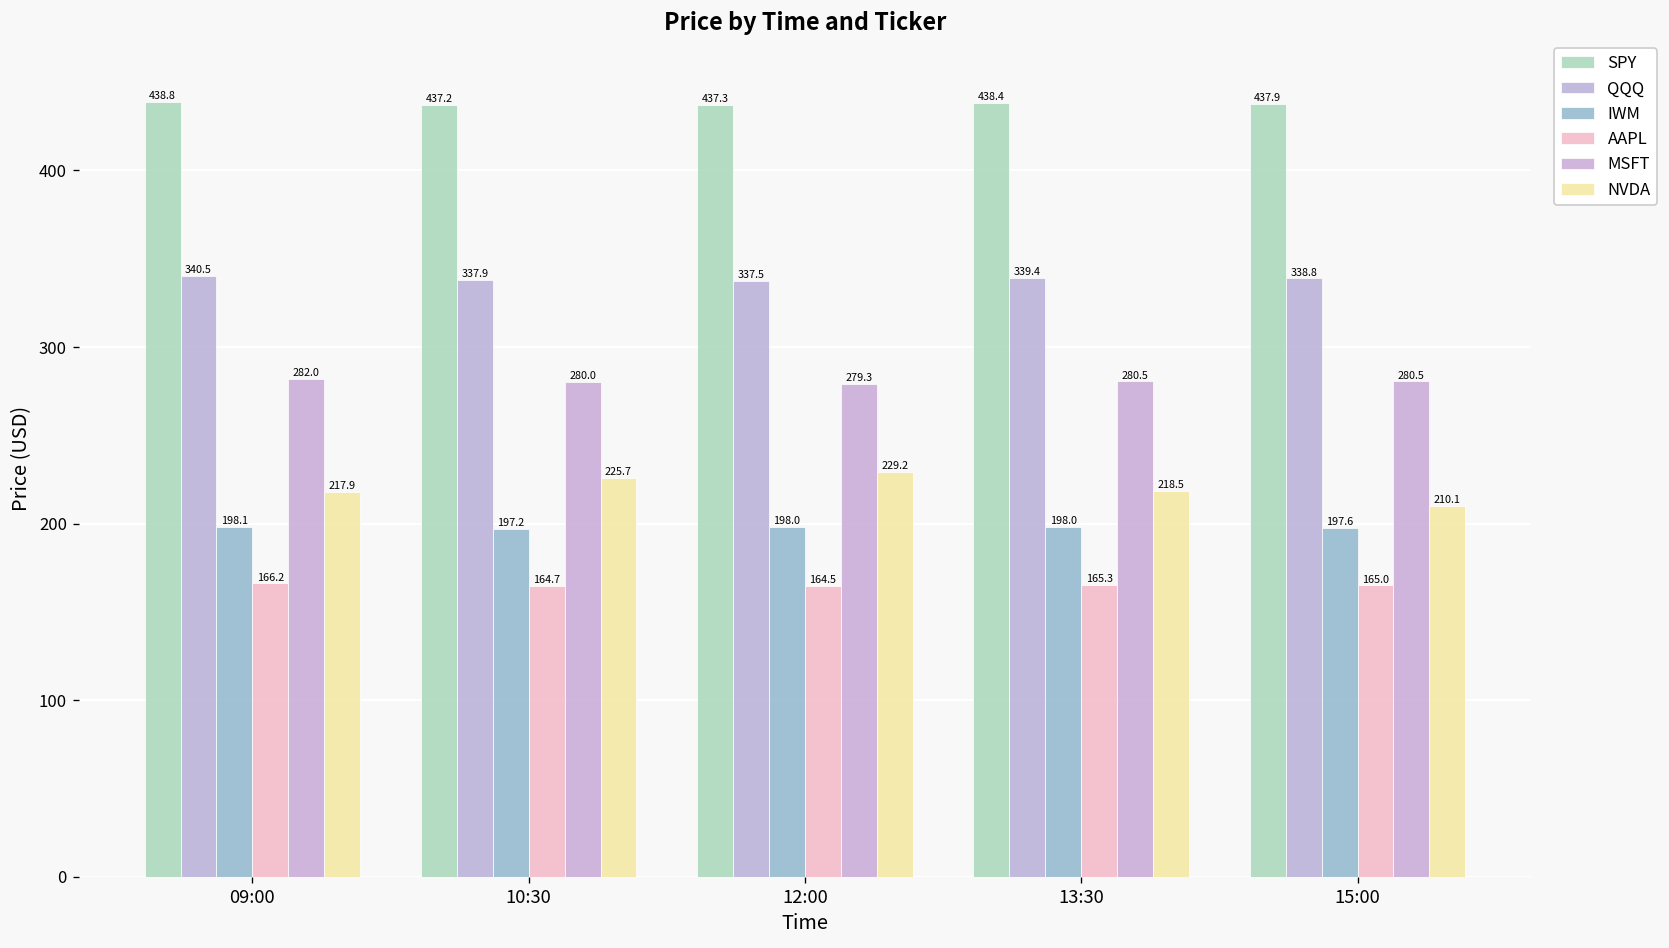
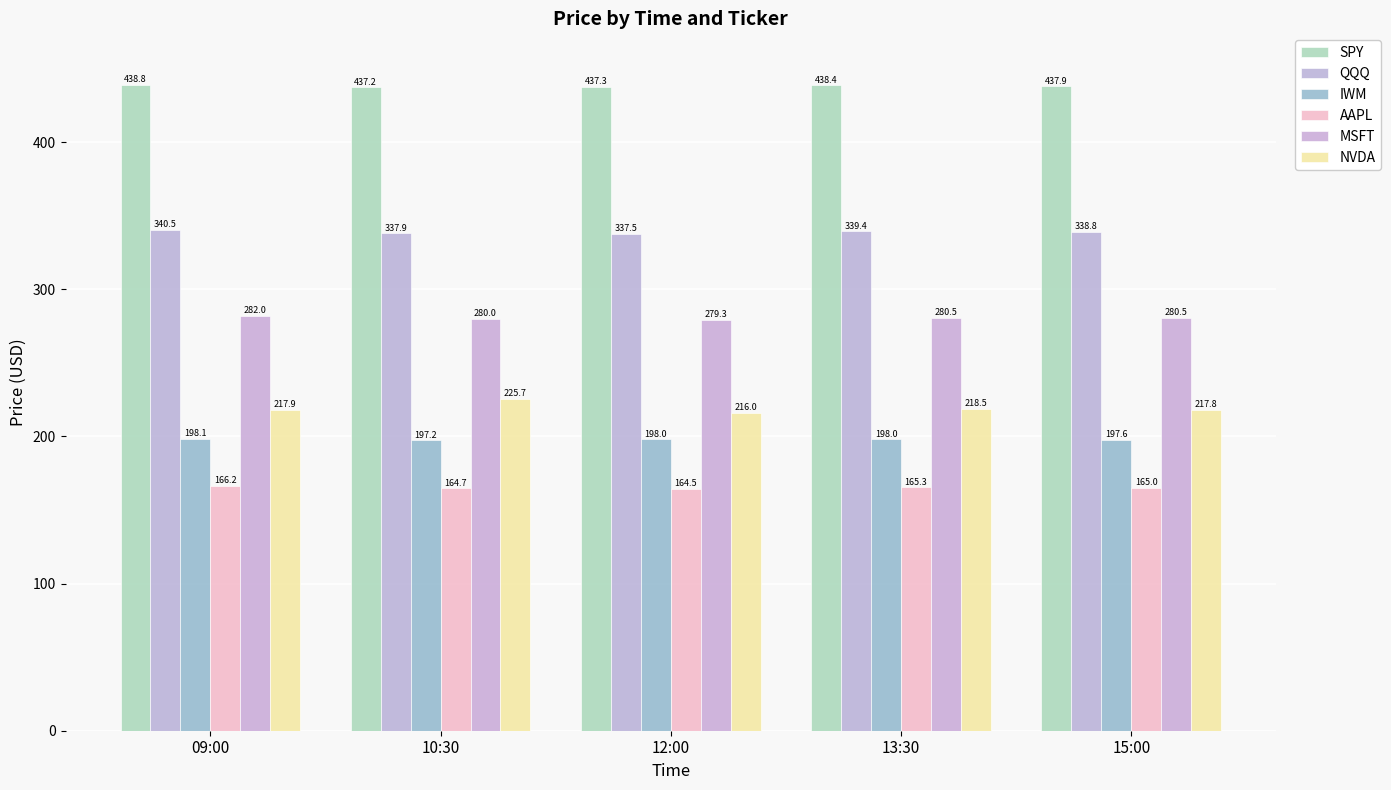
  {
    "NVDA": {
      "09:00": 217.9,
      "10:30": 225.7,
-     "12:00": 229.2,
+     "12:00": 216.0,
      "13:30": 218.5,
-     "15:00": 210.1
+     "15:00": 217.8
    }
  }
